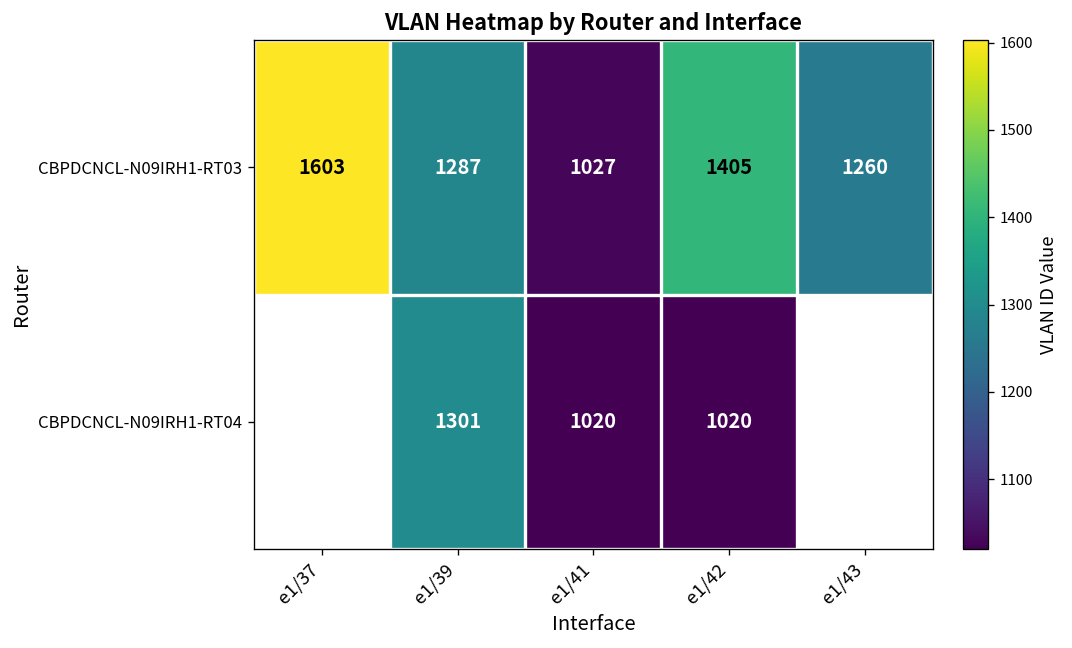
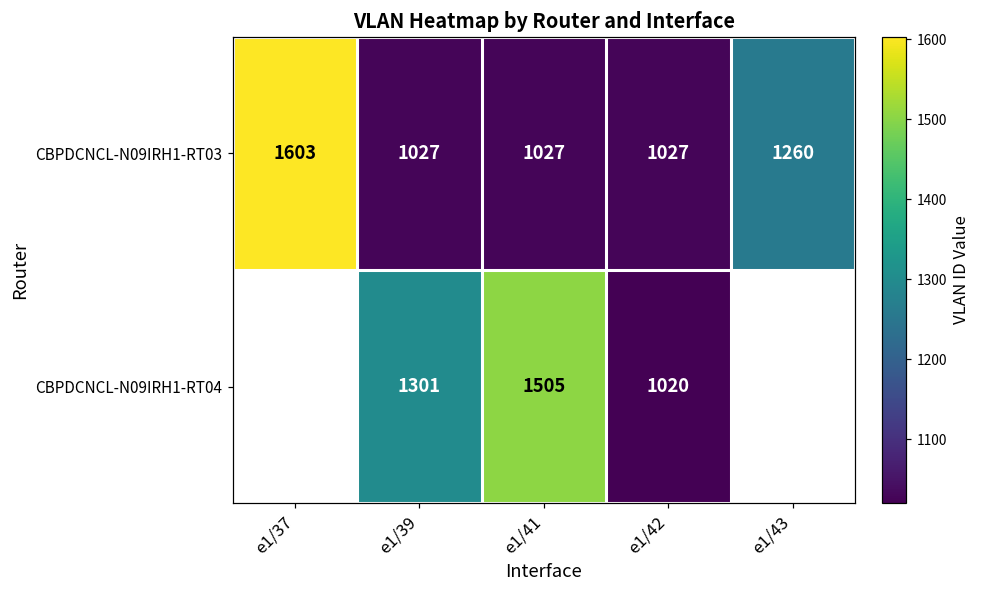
  {
    "CBPDCNCL-N09IRH1-RT03": {
      "e1/37": 1603,
-     "e1/39": 1287,
+     "e1/39": 1027,
      "e1/41": 1027,
-     "e1/42": 1405,
+     "e1/42": 1027,
      "e1/43": 1260
    },
    "CBPDCNCL-N09IRH1-RT04": {
      "e1/39": 1301,
-     "e1/41": 1020,
+     "e1/41": 1505,
      "e1/42": 1020
    }
  }
